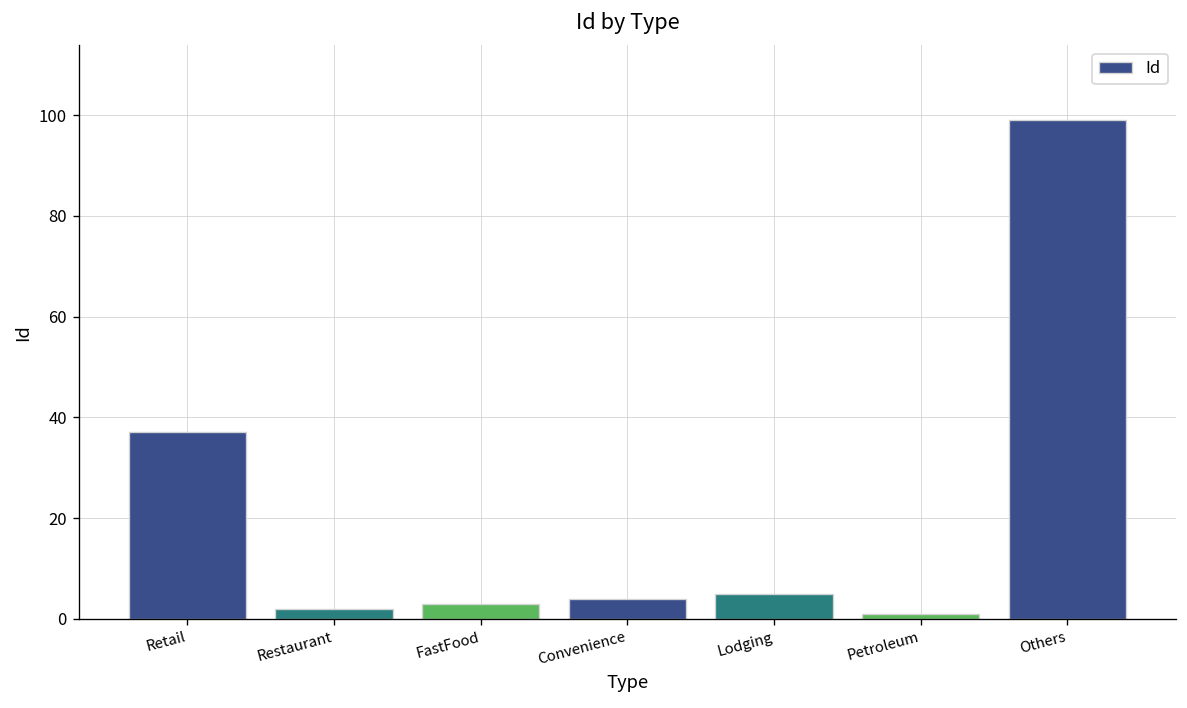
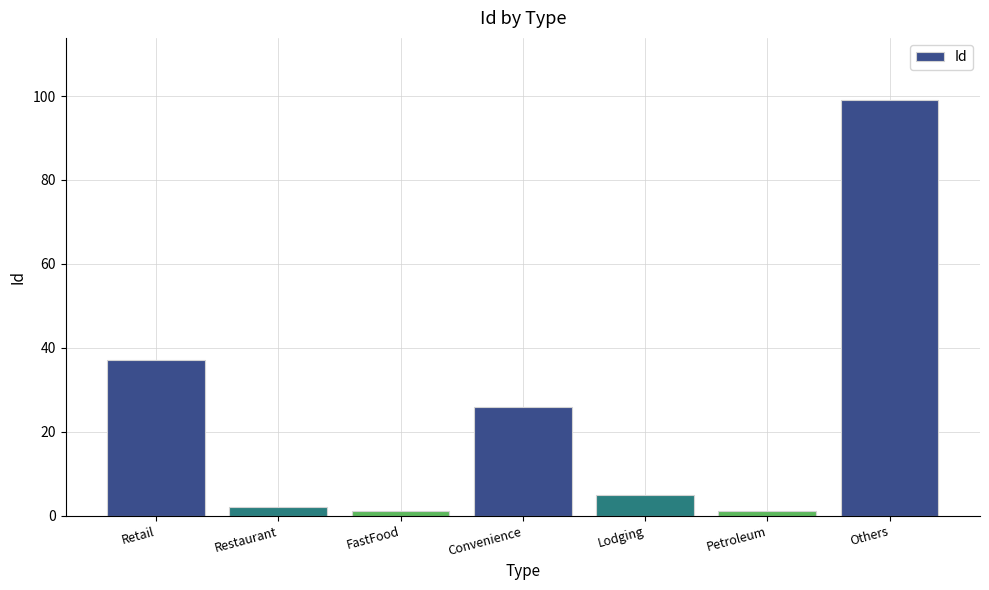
  {
    "Retail": 37,
    "Restaurant": 2,
-   "FastFood": 3,
-   "Convenience": 4,
+   "FastFood": 1,
+   "Convenience": 26,
    "Lodging": 5,
    "Petroleum": 1,
    "Others": 99
  }
